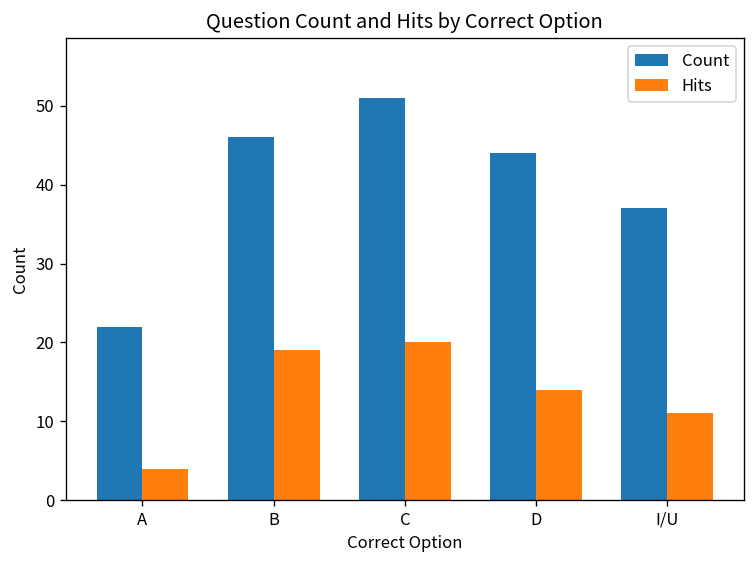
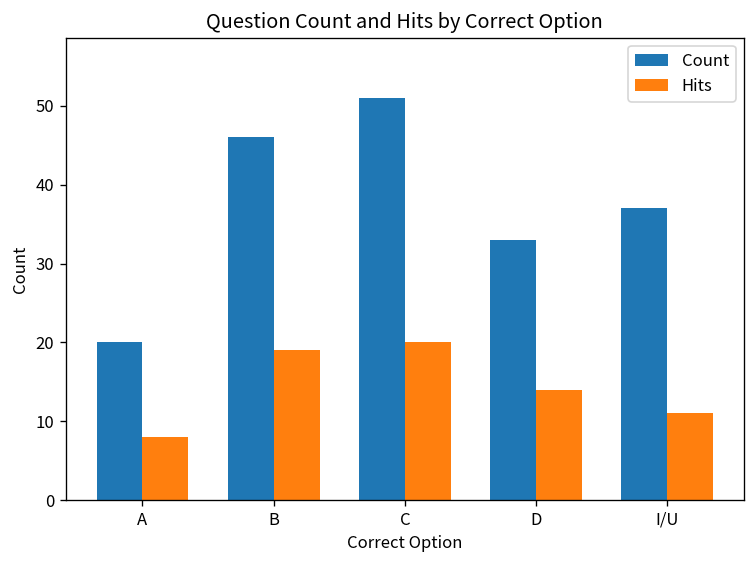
  {
    "Count": {
-     "A": 22,
+     "A": 20,
      "B": 46,
      "C": 51,
-     "D": 44,
+     "D": 33,
      "I/U": 37
    },
    "Hits": {
-     "A": 4,
+     "A": 8,
      "B": 19,
      "C": 20,
      "D": 14,
      "I/U": 11
    }
  }
